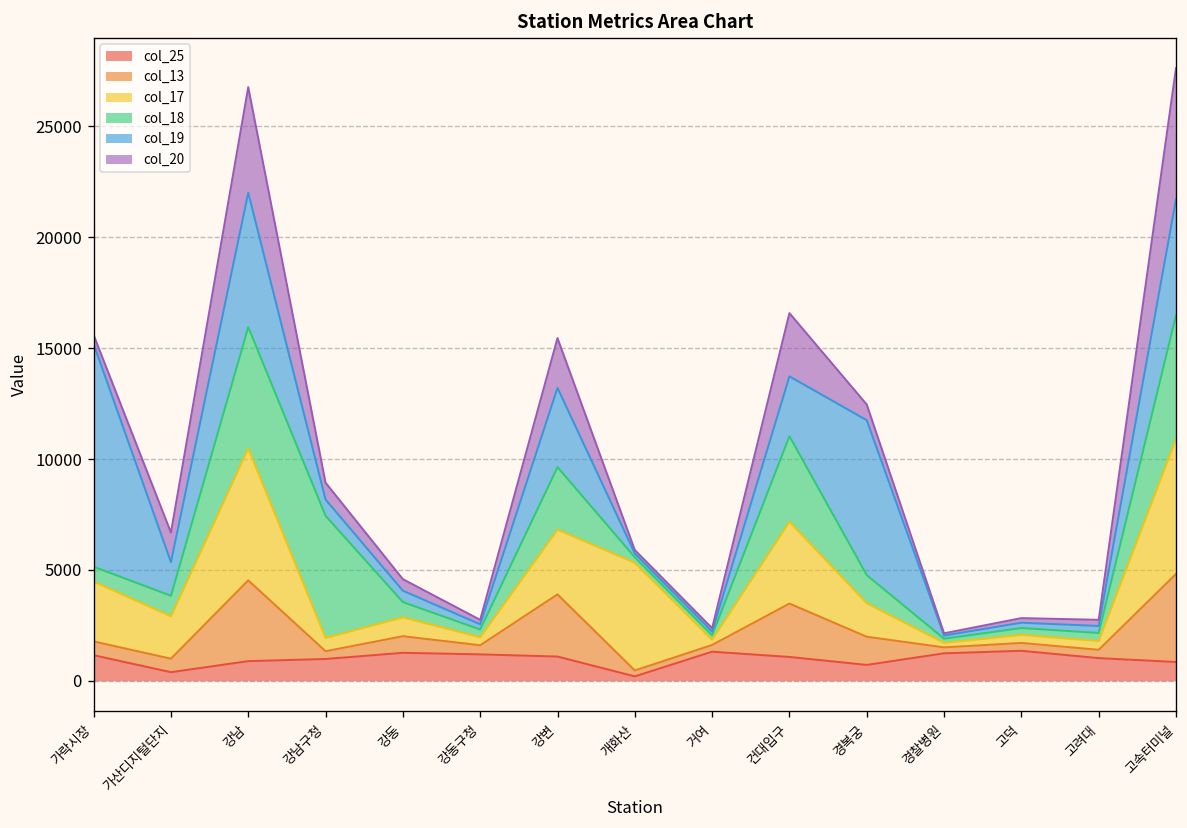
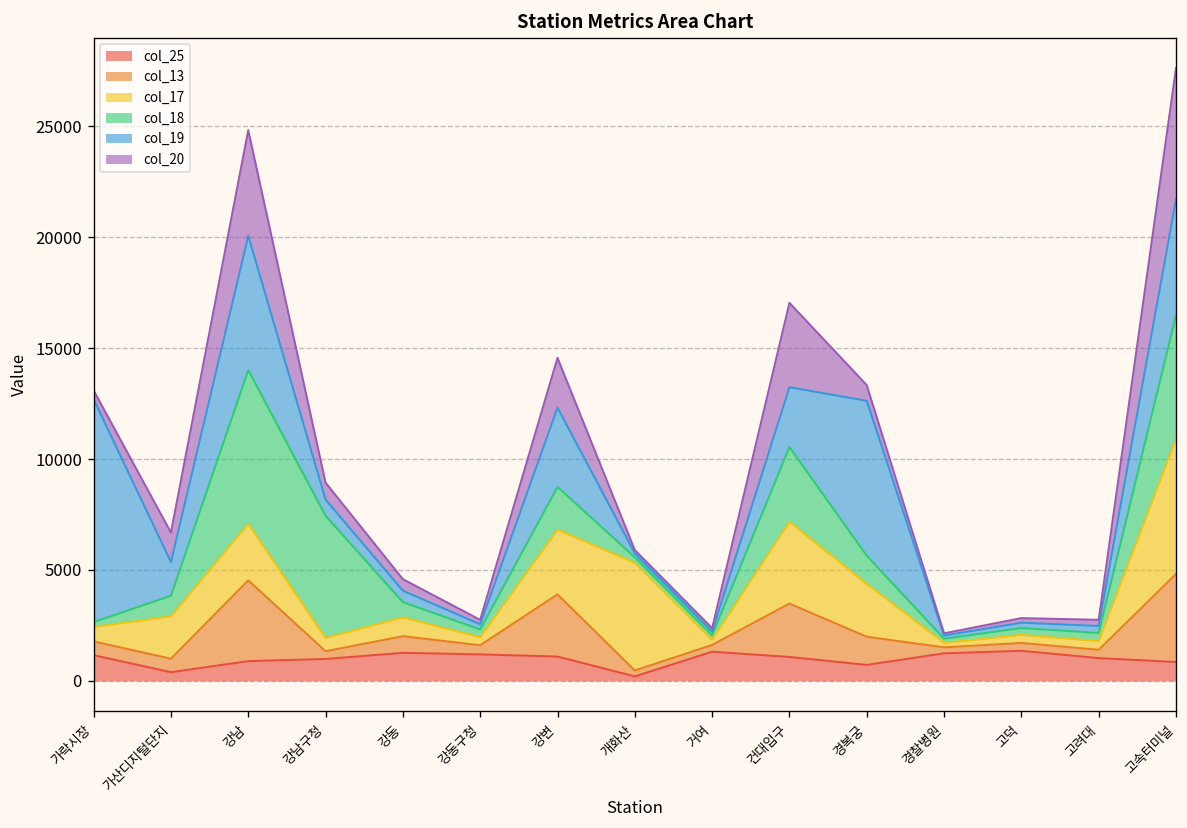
  {
    "col_17": {
-     "가락시장": 2700,
+     "가락시장": 600,
      "가산디지털단지": 1900,
-     "강남": 5900,
+     "강남": 2500,
      "강남구청": 600,
      "강동": 800,
      "강동구청": 400,
      "강변": 2900,
      "개화산": 4900,
      "거여": 200,
      "건대입구": 3700,
-     "경복궁": 1500,
+     "경복궁": 2400,
      "경찰병원": 200,
      "고덕": 400,
      "고려대": 400,
      "고속터미널": 6100
    },
    "col_18": {
-     "가락시장": 700,
+     "가락시장": 200,
      "가산디지털단지": 900,
-     "강남": 5500,
+     "강남": 6900,
      "강남구청": 5500,
      "강동": 700,
      "강동구청": 400,
-     "강변": 2800,
+     "강변": 1900,
      "개화산": 300,
      "거여": 200,
-     "건대입구": 3900,
+     "건대입구": 3400,
      "경복궁": 1300,
      "경찰병원": 200,
      "고덕": 300,
      "고려대": 400,
      "고속터미널": 5600
    },
    "col_19": {
      "가락시장": 10000,
      "가산디지털단지": 1500,
      "강남": 6100,
      "강남구청": 700,
      "강동": 500,
      "강동구청": 200,
      "강변": 3600,
      "개화산": 200,
      "거여": 200,
      "건대입구": 2700,
      "경복궁": 7000,
      "고덕": 200,
      "고려대": 300,
      "고속터미널": 5200
    },
    "col_20": {
      "가락시장": 400,
      "가산디지털단지": 1300,
      "강남": 4800,
      "강남구청": 800,
      "강동": 500,
      "강동구청": 200,
      "강변": 2200,
      "개화산": 200,
      "거여": 200,
-     "건대입구": 2900,
+     "건대입구": 3800,
      "경복궁": 700,
      "고덕": 200,
      "고려대": 300,
      "고속터미널": 5900
    }
  }
